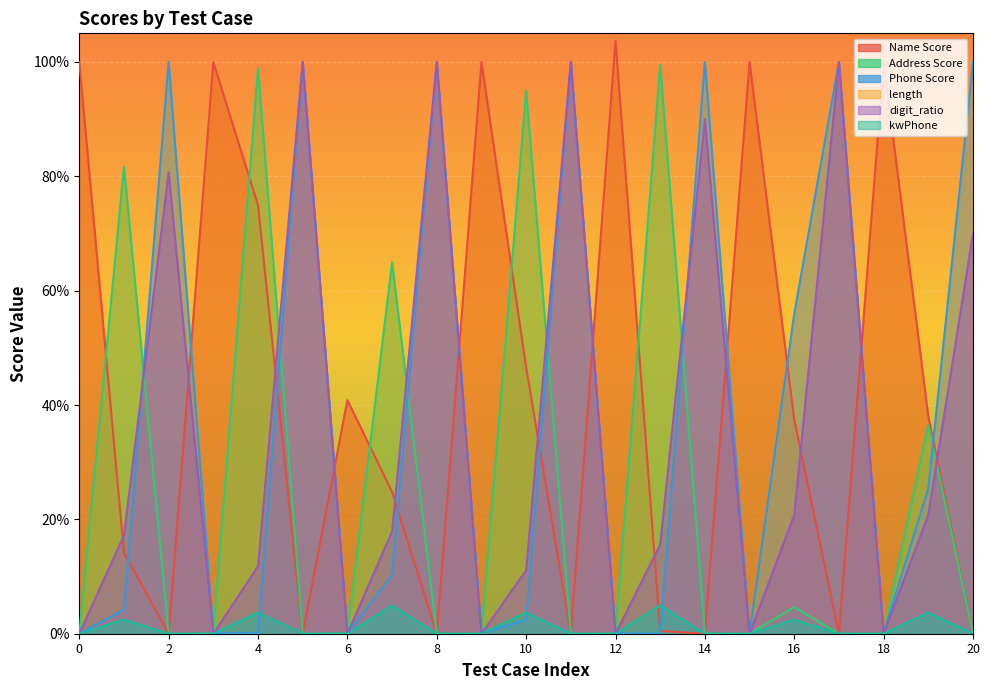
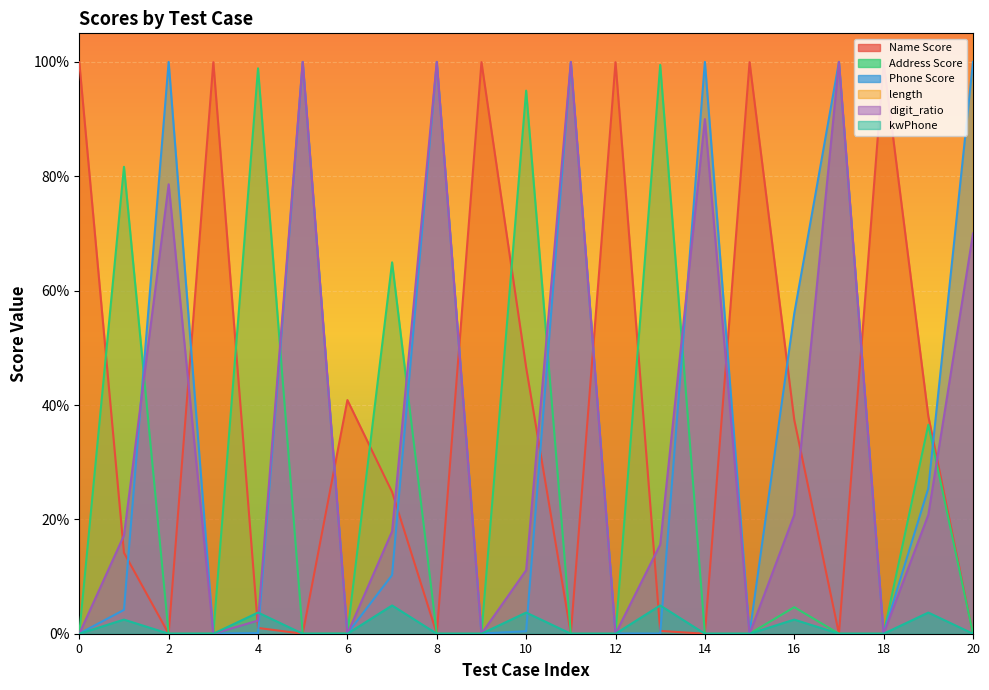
  {
    "Name Score": {
      "0": "100%",
-     "4": "75%",
+     "4": "1%",
      "6": "41%",
      "10": "47%",
-     "12": "104%",
+     "12": "100%",
      "16": "37%"
    },
    "Phone Score": {
      "2": "100%",
      "4": "0%",
-     "10": "2%",
+     "10": "0%",
      "14": "100%",
      "16": "56%",
      "20": "100%"
    },
    "digit_ratio": {
-     "2": "81%",
-     "4": "12%",
+     "2": "79%",
+     "4": "2%",
      "10": "11%",
      "14": "90%",
      "16": "21%",
      "20": "70%"
    }
  }
